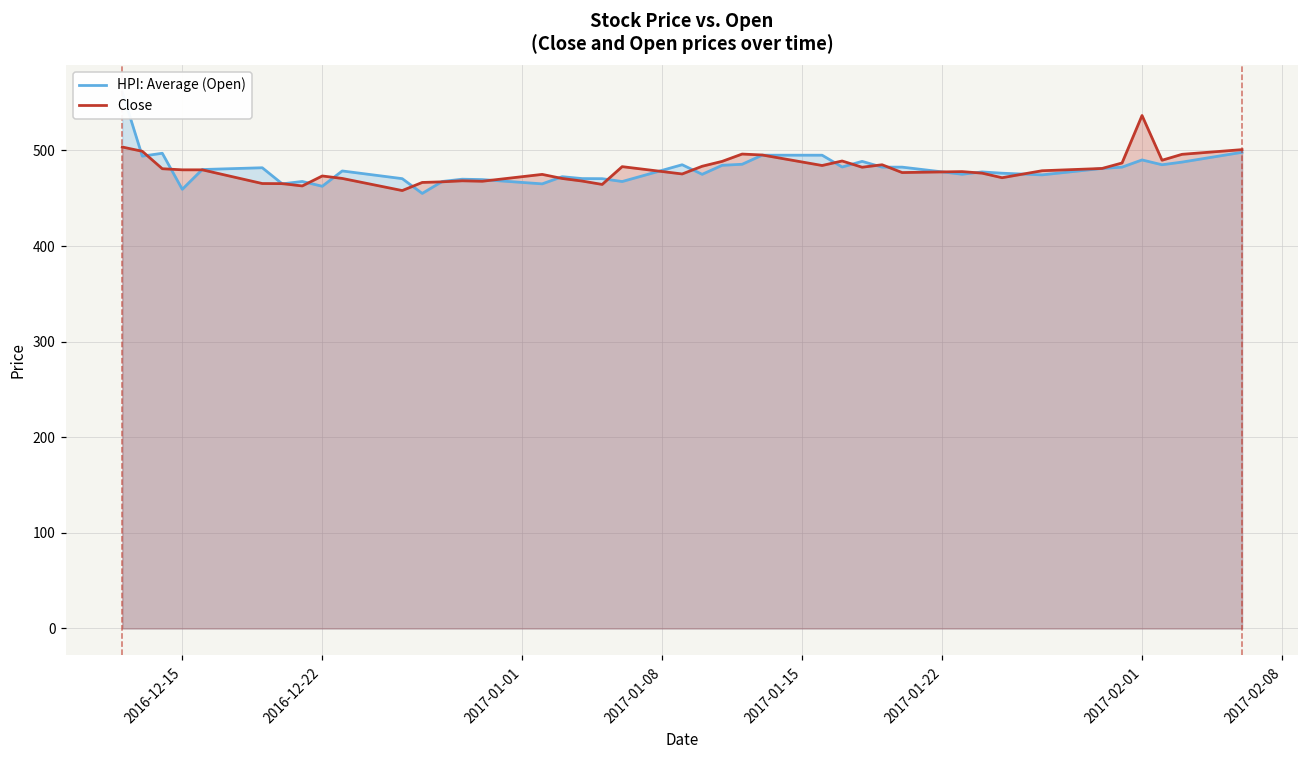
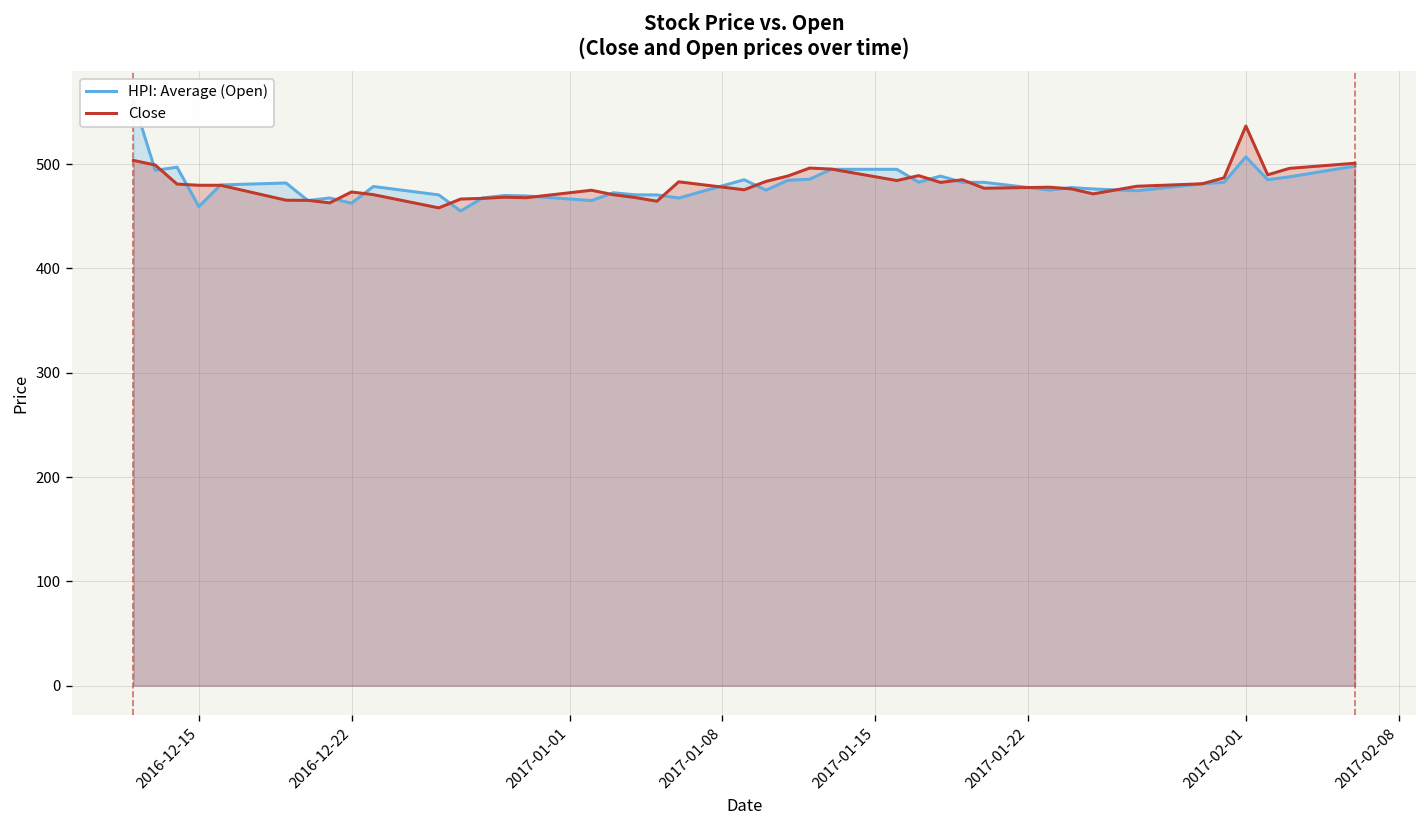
  {
    "HPI: Average (Open)": {
      "2016-12-15": 460,
      "2016-12-22": 460,
-     "2017-02-01": 490
+     "2017-02-01": 510
    },
    "Close": {
      "2016-12-15": 480,
      "2016-12-22": 470,
      "2017-02-01": 540
    }
  }
